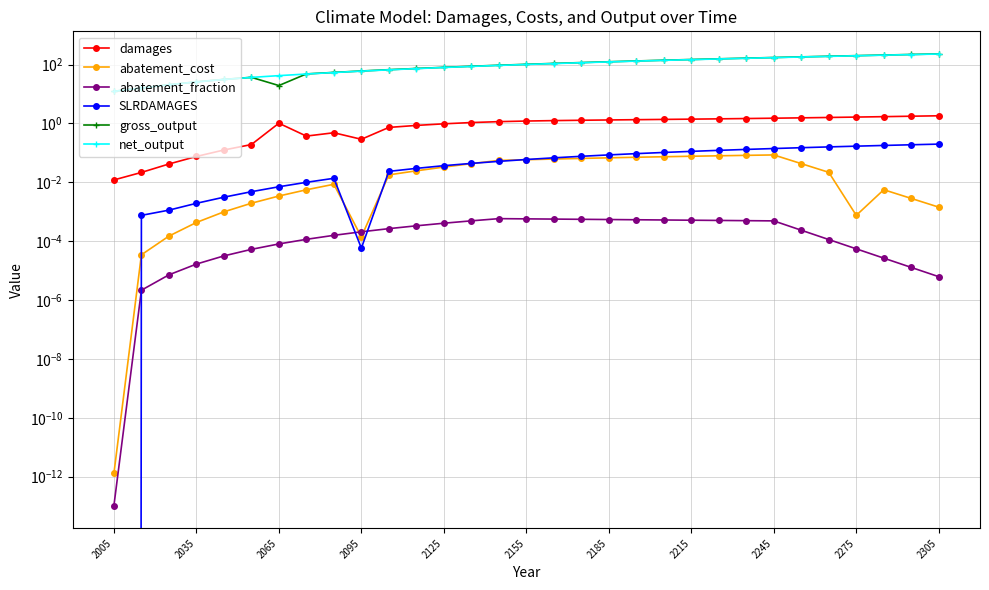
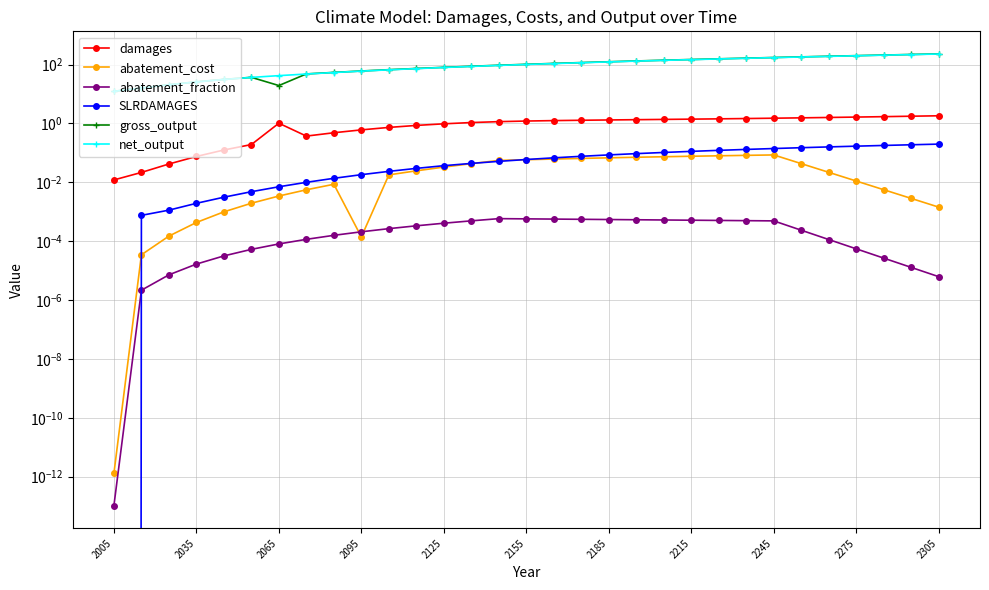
  {
    "damages": {
      "2005": 0.012,
      "2065": 1.0,
-     "2095": 0.3,
+     "2095": 0.6,
      "2125": 1.0,
      "2155": 1.2,
      "2185": 1,
      "2215": 1,
      "2245": 2,
      "2275": 2,
      "2305": 2
    },
    "abatement_cost": {
      "2005": 0.000000000001,
      "2035": 0.0004,
      "2065": 0.003,
      "2095": 0.0001,
      "2185": 0.07,
      "2215": 0.08,
      "2245": 0.09,
-     "2275": 0.0008,
+     "2275": 0.011,
      "2305": 0.001
    },
    "abatement_fraction": {
      "2005": 0.000000000000,
      "2035": 0.00002,
      "2065": 0.00008,
      "2095": 0.0002,
      "2125": 0.0004,
      "2155": 0.0006,
      "2185": 0.0005,
      "2215": 0.0005,
      "2245": 0.0005,
      "2275": 0.00006,
      "2305": 0.000006
    },
    "SLRDAMAGES": {
      "2035": 0.002,
      "2065": 0.007,
-     "2095": 0.00006,
+     "2095": 0.02,
      "2185": 0.09,
      "2215": 0.11,
      "2245": 0.1,
      "2275": 0.2,
      "2305": 0.2
    },
    "gross_output": {
      "2065": 20
    },
    "net_output": {
      "2065": 40
    }
  }
